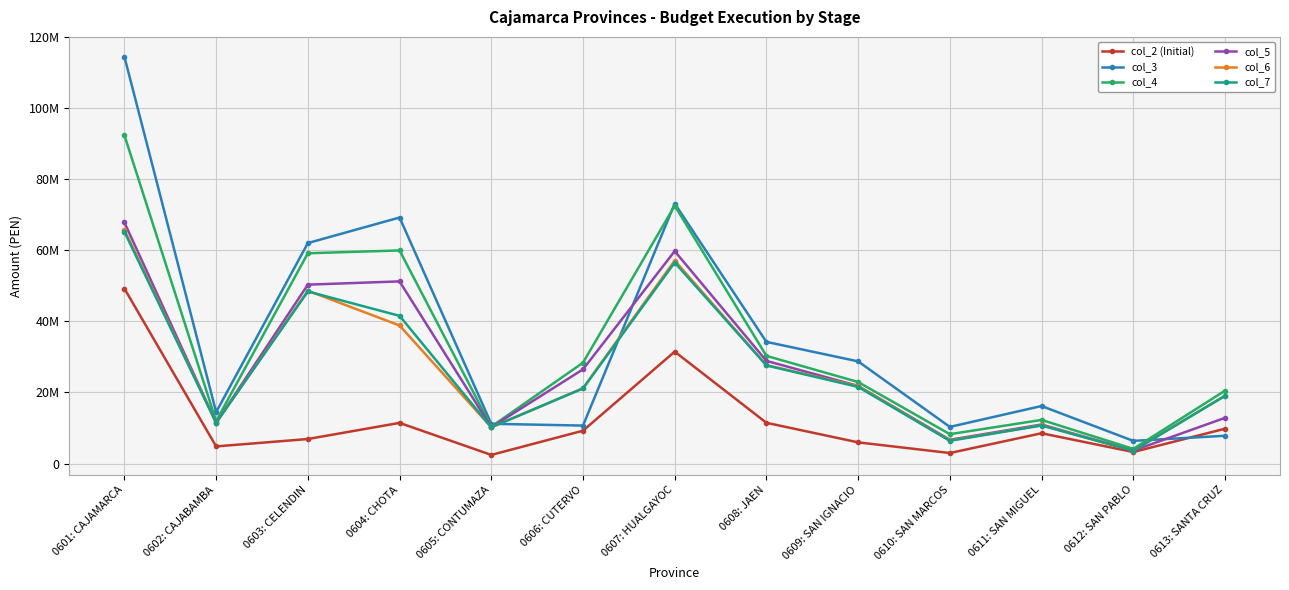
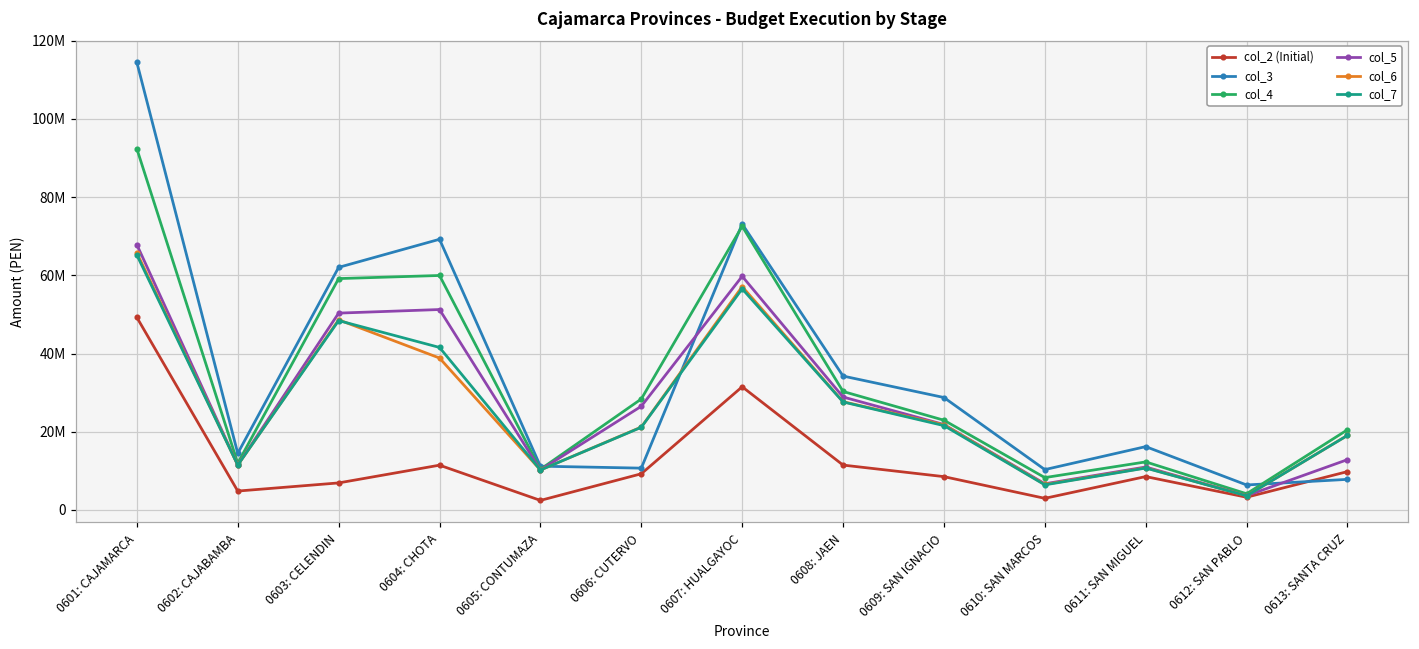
  {
    "col_2 (Initial)": {
      "0601: CAJAMARCA": 49000000,
      "0602: CAJABAMBA": 5000000,
      "0603: CELENDIN": 7000000,
      "0604: CHOTA": 11000000,
      "0605: CONTUMAZA": 2000000,
      "0606: CUTERVO": 9000000,
      "0607: HUALGAYOC": 31000000,
      "0608: JAEN": 11000000,
-     "0609: SAN IGNACIO": 6000000,
+     "0609: SAN IGNACIO": 9000000,
      "0610: SAN MARCOS": 3000000,
      "0611: SAN MIGUEL": 9000000,
      "0613: SANTA CRUZ": 10000000
    },
    "col_3": {
      "0601: CAJAMARCA": 114000000,
      "0602: CAJABAMBA": 14000000,
      "0603: CELENDIN": 62000000,
      "0604: CHOTA": 69000000,
      "0605: CONTUMAZA": 11000000,
      "0606: CUTERVO": 11000000,
      "0608: JAEN": 34000000,
      "0609: SAN IGNACIO": 29000000,
      "0610: SAN MARCOS": 10000000,
      "0611: SAN MIGUEL": 16000000,
      "0612: SAN PABLO": 6000000,
      "0613: SANTA CRUZ": 8000000
    },
    "col_5": {
      "0601: CAJAMARCA": 68000000,
      "0603: CELENDIN": 50000000,
      "0604: CHOTA": 51000000,
      "0606: CUTERVO": 27000000,
      "0607: HUALGAYOC": 60000000,
      "0608: JAEN": 29000000,
      "0613: SANTA CRUZ": 13000000
    },
    "col_6": {
      "0604: CHOTA": 39000000
    }
  }
